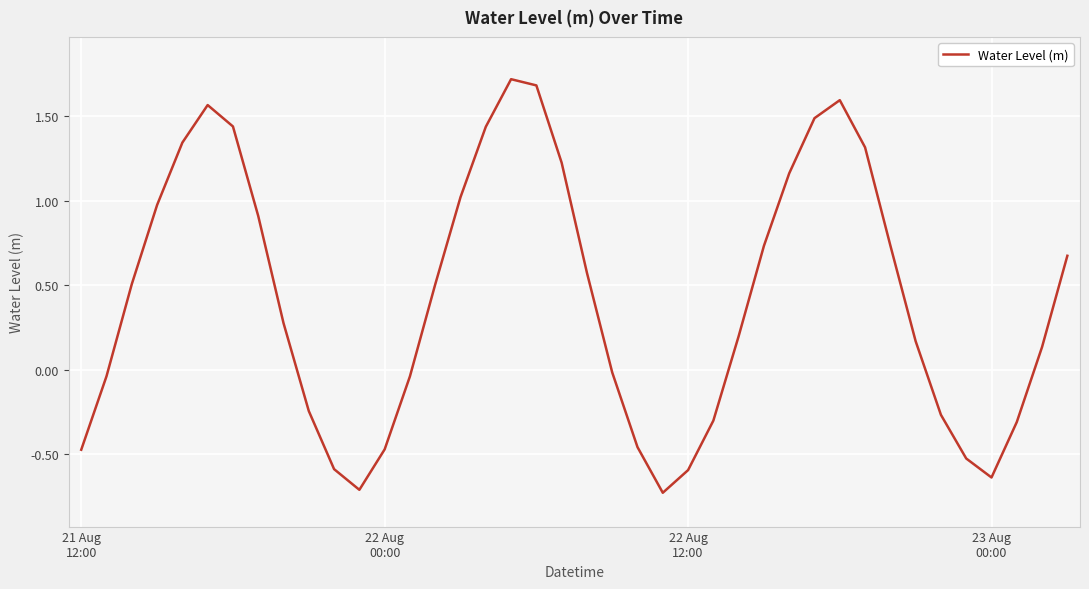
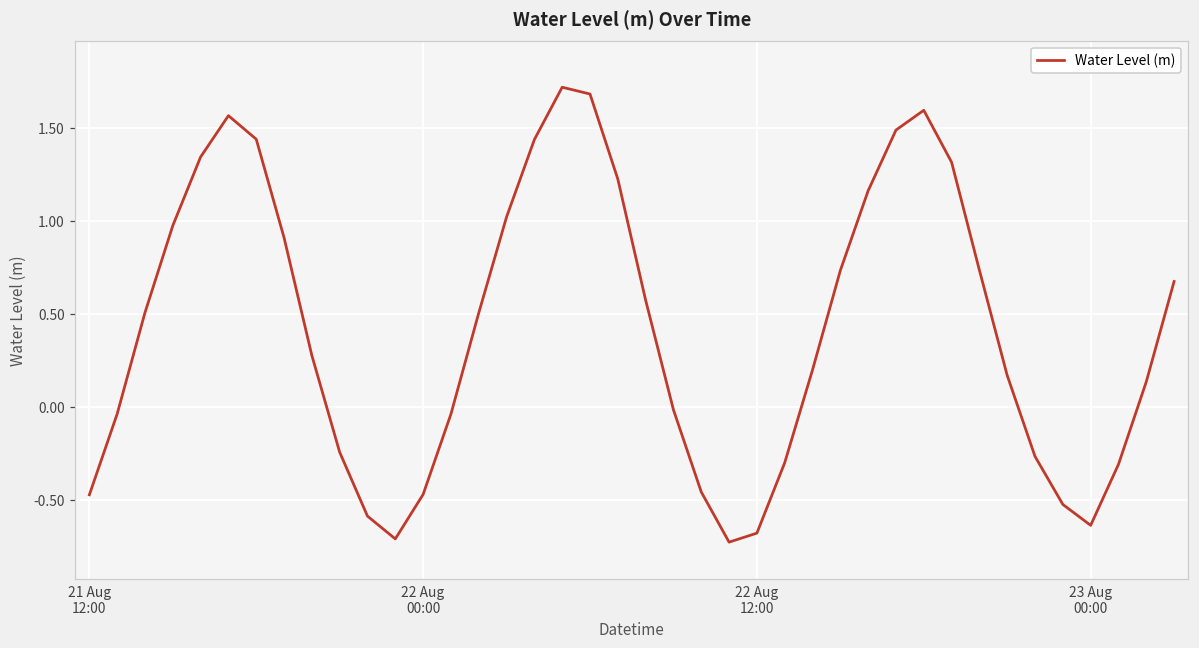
  {
    "21 Aug 12:00": -0.47,
    "22 Aug 00:00": -0.47,
-   "22 Aug 12:00": -0.59,
+   "22 Aug 12:00": -0.68,
    "23 Aug 00:00": -0.64
  }
